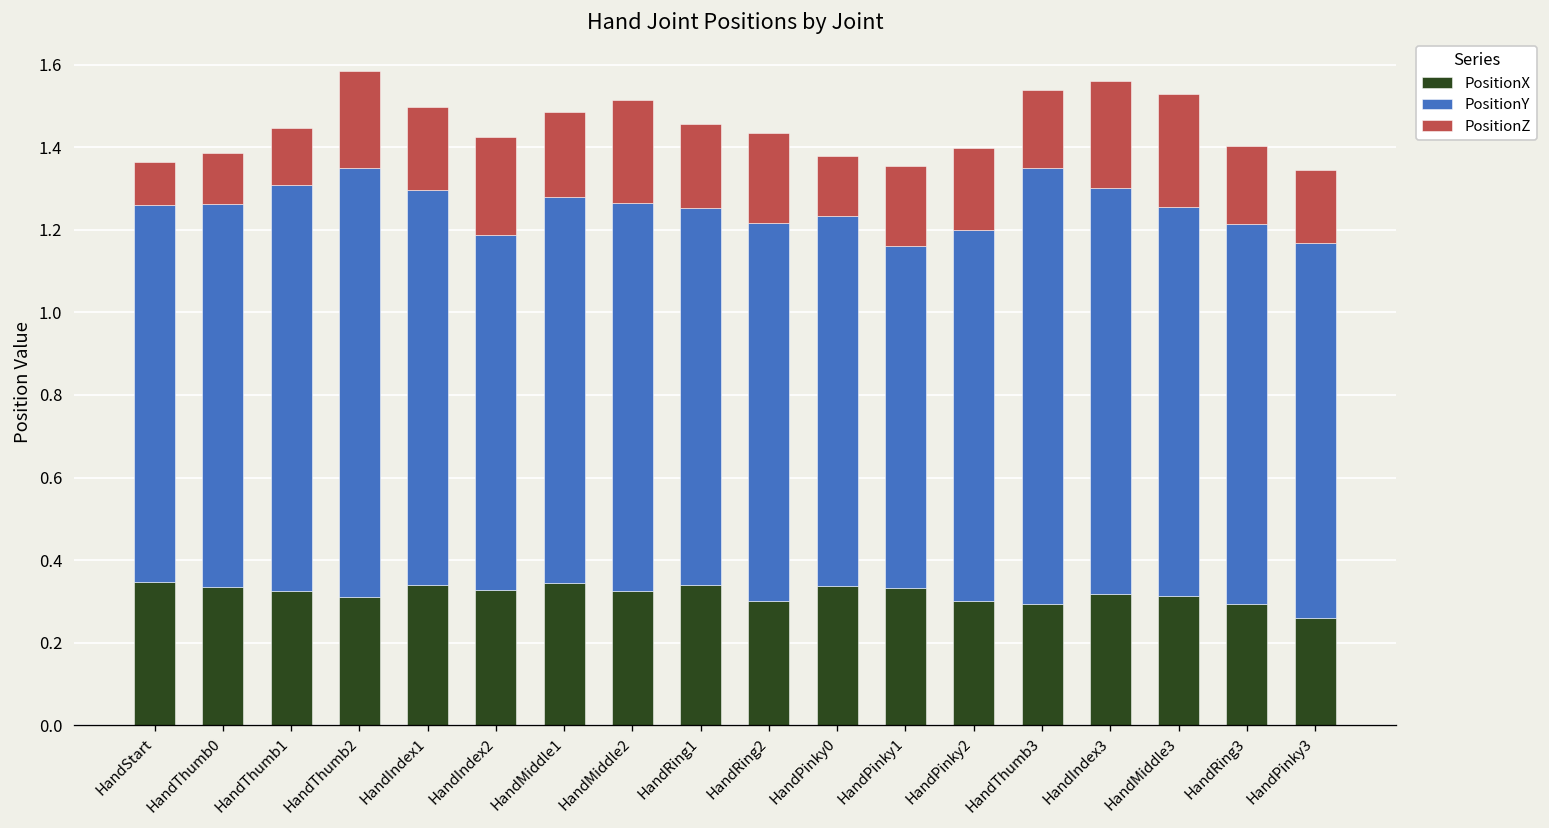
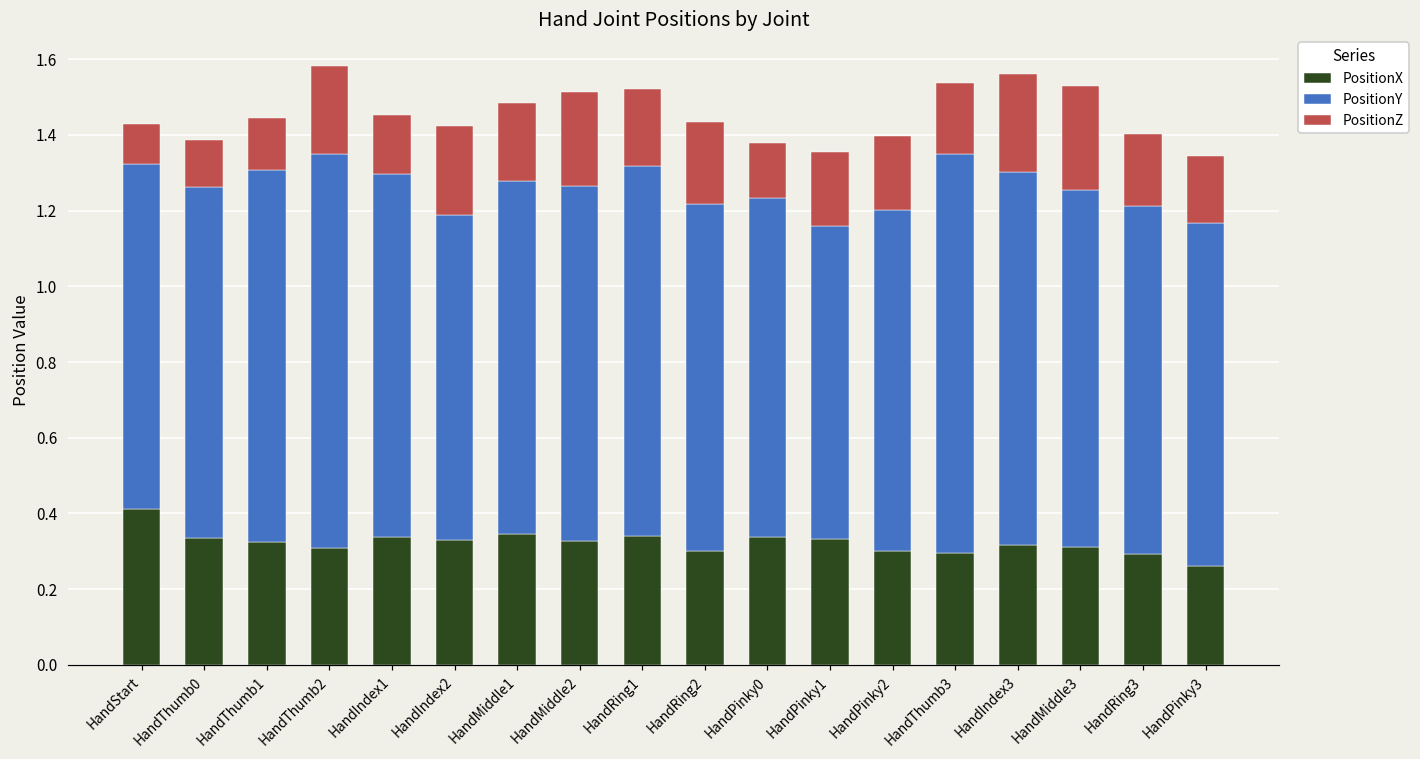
  {
    "PositionX": {
-     "HandStart": 0.35,
+     "HandStart": 0.41,
      "HandThumb0": 0.33,
      "HandThumb1": 0.33,
      "HandThumb2": 0.31,
      "HandIndex1": 0.34,
      "HandIndex2": 0.33,
      "HandMiddle1": 0.34,
      "HandMiddle2": 0.33,
      "HandRing1": 0.34,
      "HandRing2": 0.30,
      "HandPinky0": 0.34,
      "HandPinky1": 0.33,
      "HandPinky2": 0.30,
      "HandThumb3": 0.29,
      "HandIndex3": 0.32,
      "HandMiddle3": 0.31,
      "HandRing3": 0.29,
      "HandPinky3": 0.26
    },
    "PositionY": {
      "HandStart": 0.91,
      "HandThumb0": 0.93,
      "HandThumb1": 0.98,
      "HandThumb2": 1.04,
      "HandIndex1": 0.96,
      "HandIndex2": 0.86,
      "HandMiddle1": 0.93,
      "HandMiddle2": 0.94,
-     "HandRing1": 0.91,
+     "HandRing1": 0.98,
      "HandRing2": 0.92,
      "HandPinky0": 0.90,
      "HandPinky1": 0.83,
      "HandPinky2": 0.90,
      "HandThumb3": 1.05,
      "HandIndex3": 0.98,
      "HandMiddle3": 0.94,
      "HandRing3": 0.92,
      "HandPinky3": 0.91
    },
    "PositionZ": {
      "HandStart": 0.11,
      "HandThumb0": 0.12,
      "HandThumb1": 0.14,
      "HandThumb2": 0.23,
-     "HandIndex1": 0.20,
+     "HandIndex1": 0.16,
      "HandIndex2": 0.24,
      "HandMiddle1": 0.21,
      "HandMiddle2": 0.25,
      "HandRing1": 0.20,
      "HandRing2": 0.22,
      "HandPinky0": 0.15,
      "HandPinky1": 0.20,
      "HandPinky2": 0.20,
      "HandThumb3": 0.19,
      "HandIndex3": 0.26,
      "HandMiddle3": 0.27,
      "HandRing3": 0.19,
      "HandPinky3": 0.18
    }
  }
